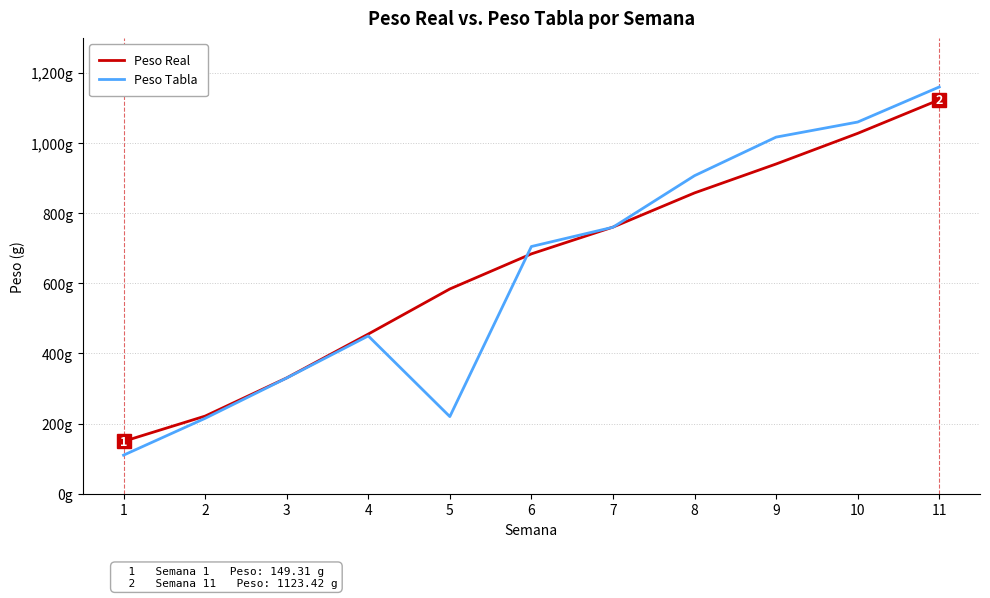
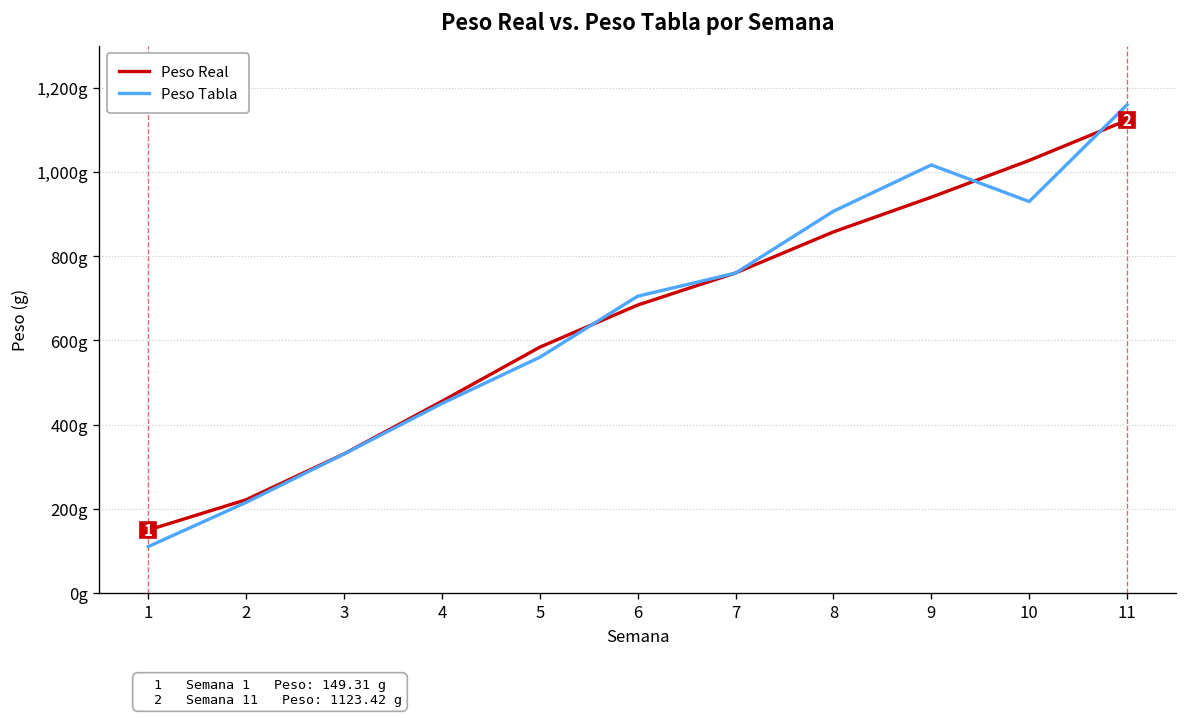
  {
    "Peso Tabla": {
      "1": "110g",
-     "5": "220g",
+     "5": "560g",
      "6": "710g",
      "8": "910g",
      "9": "1,020g",
-     "10": "1,060g",
+     "10": "930g",
      "11": "1,160g"
    }
  }
